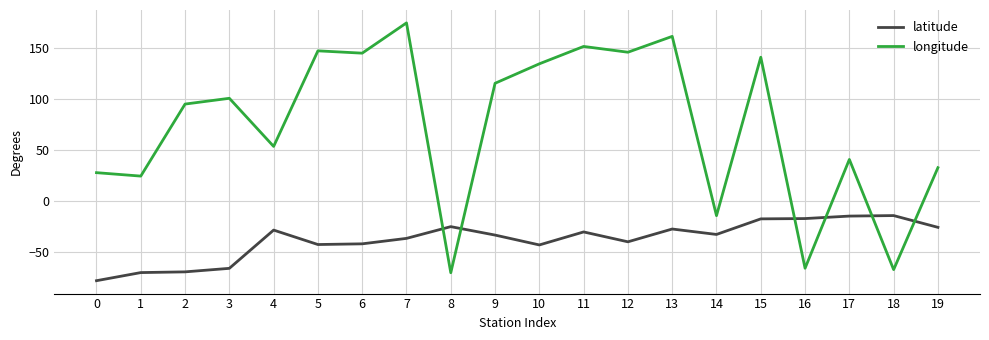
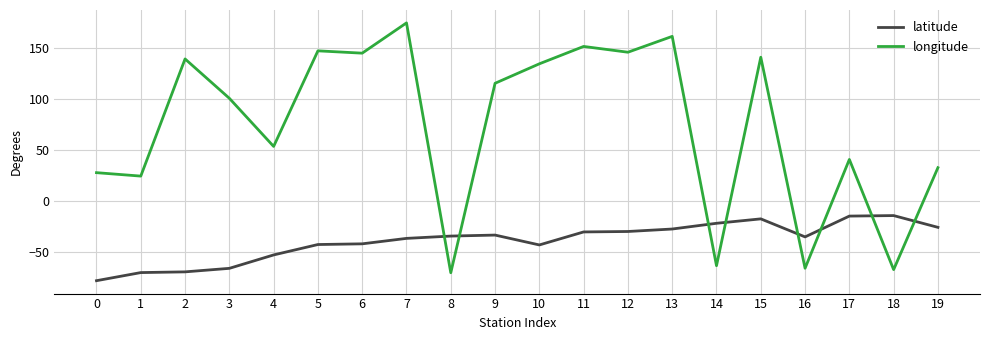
  {
    "latitude": {
      "0": -78,
      "1": -70,
      "2": -70,
      "3": -66,
-     "4": -29,
+     "4": -53,
      "5": -43,
      "6": -42,
      "7": -37,
-     "8": -25,
+     "8": -35,
      "9": -34,
      "10": -43,
      "11": -31,
-     "12": -40,
+     "12": -30,
      "13": -28,
-     "14": -33,
+     "14": -22,
      "15": -18,
-     "16": -17,
+     "16": -35,
      "17": -15,
      "18": -14,
      "19": -26
    },
    "longitude": {
      "0": 28,
      "1": 24,
-     "2": 95,
+     "2": 139,
      "3": 101,
      "4": 53,
      "5": 147,
      "6": 145,
      "7": 175,
      "8": -71,
      "9": 115,
      "10": 135,
      "11": 152,
      "12": 146,
      "13": 162,
-     "14": -15,
+     "14": -64,
      "15": 141,
      "16": -66,
      "17": 41,
      "18": -68,
      "19": 33
    }
  }
